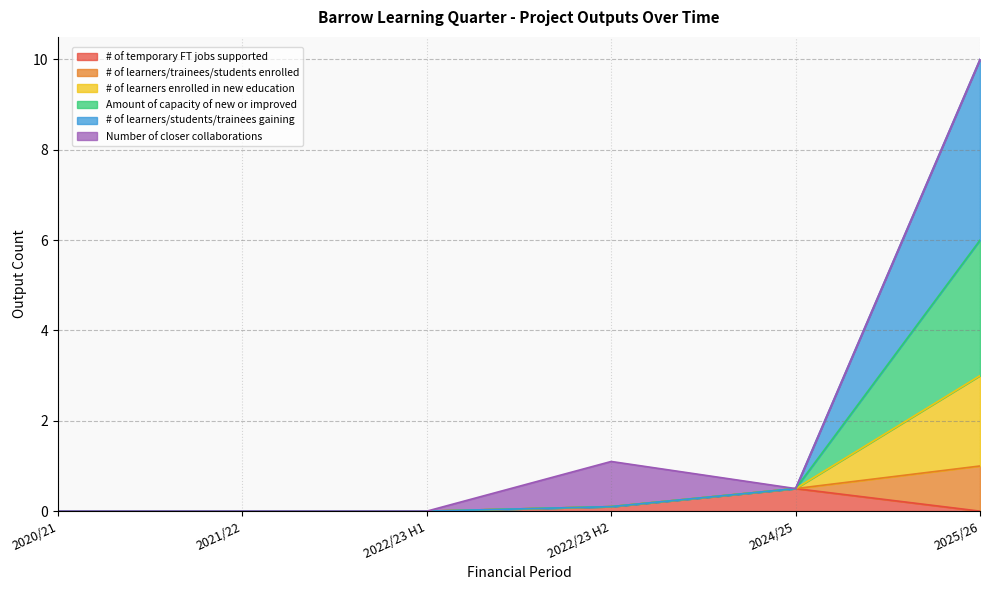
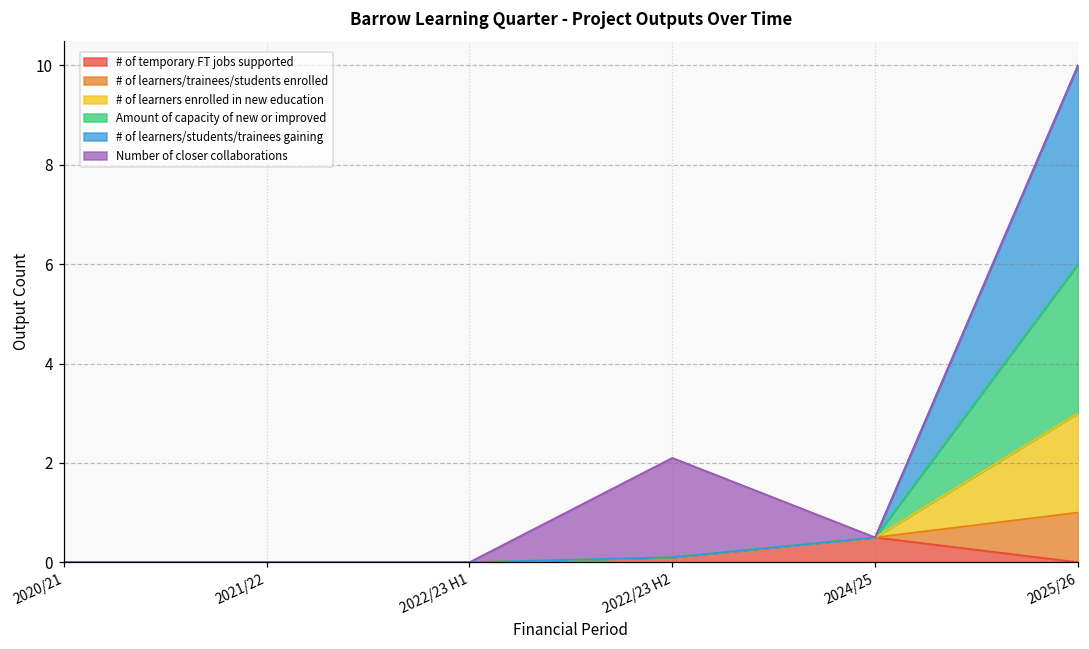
  {
    "# of learners enrolled in new education": {
      "2025/26": 3
    },
    "Amount of capacity of new or improved": {
      "2025/26": 3
    },
    "Number of closer collaborations": {
-     "2022/23 H2": 1
+     "2022/23 H2": 2
    }
  }
